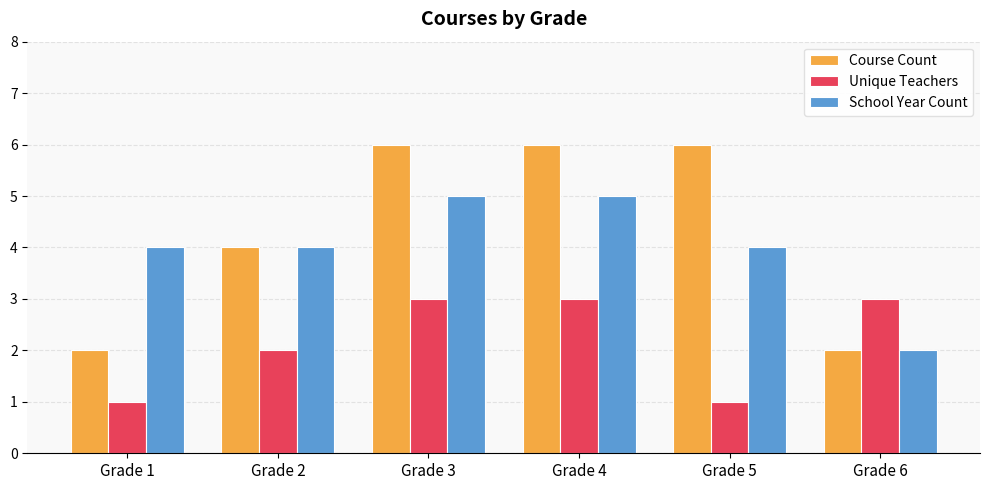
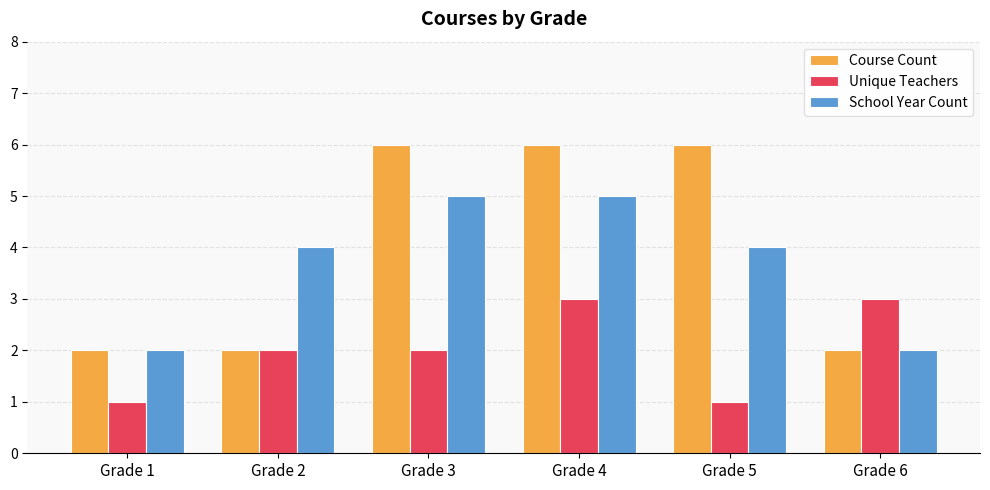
  {
    "Course Count": {
      "Grade 1": 2,
-     "Grade 2": 4,
+     "Grade 2": 2,
      "Grade 3": 6,
      "Grade 4": 6,
      "Grade 5": 6,
      "Grade 6": 2
    },
    "Unique Teachers": {
      "Grade 1": 1,
      "Grade 2": 2,
-     "Grade 3": 3,
+     "Grade 3": 2,
      "Grade 4": 3,
      "Grade 5": 1,
      "Grade 6": 3
    },
    "School Year Count": {
-     "Grade 1": 4,
+     "Grade 1": 2,
      "Grade 2": 4,
      "Grade 3": 5,
      "Grade 4": 5,
      "Grade 5": 4,
      "Grade 6": 2
    }
  }
